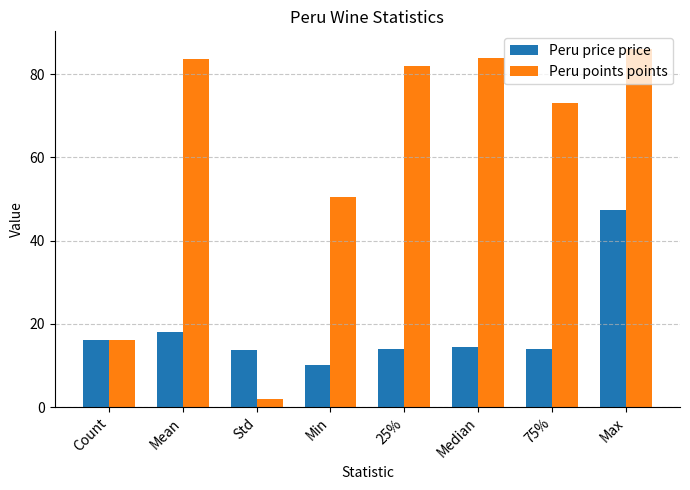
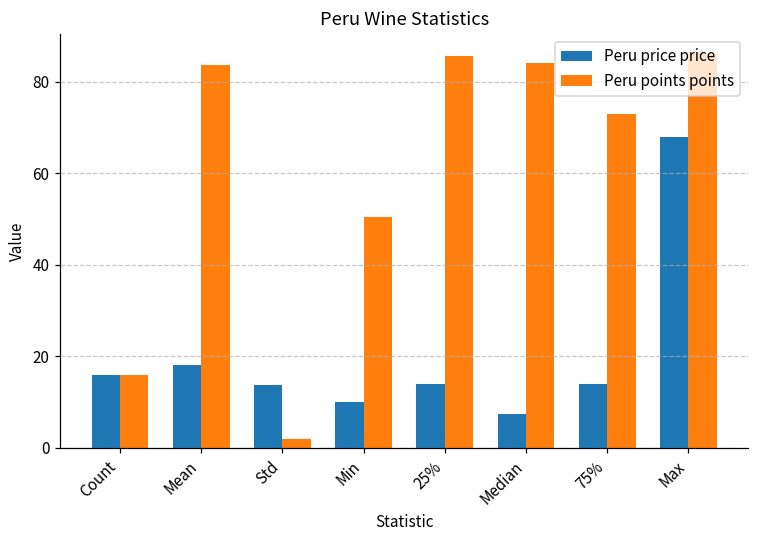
  {
    "Peru price price": {
      "Count": 16,
      "Mean": 18,
      "Std": 14,
      "Min": 10,
      "25%": 14,
-     "Median": 15,
+     "Median": 7,
      "75%": 14,
-     "Max": 47
+     "Max": 68
    },
    "Peru points points": {
      "Count": 16,
      "Mean": 84,
      "Std": 2,
      "Min": 51,
-     "25%": 82,
+     "25%": 86,
      "Median": 84,
      "75%": 73
    }
  }
